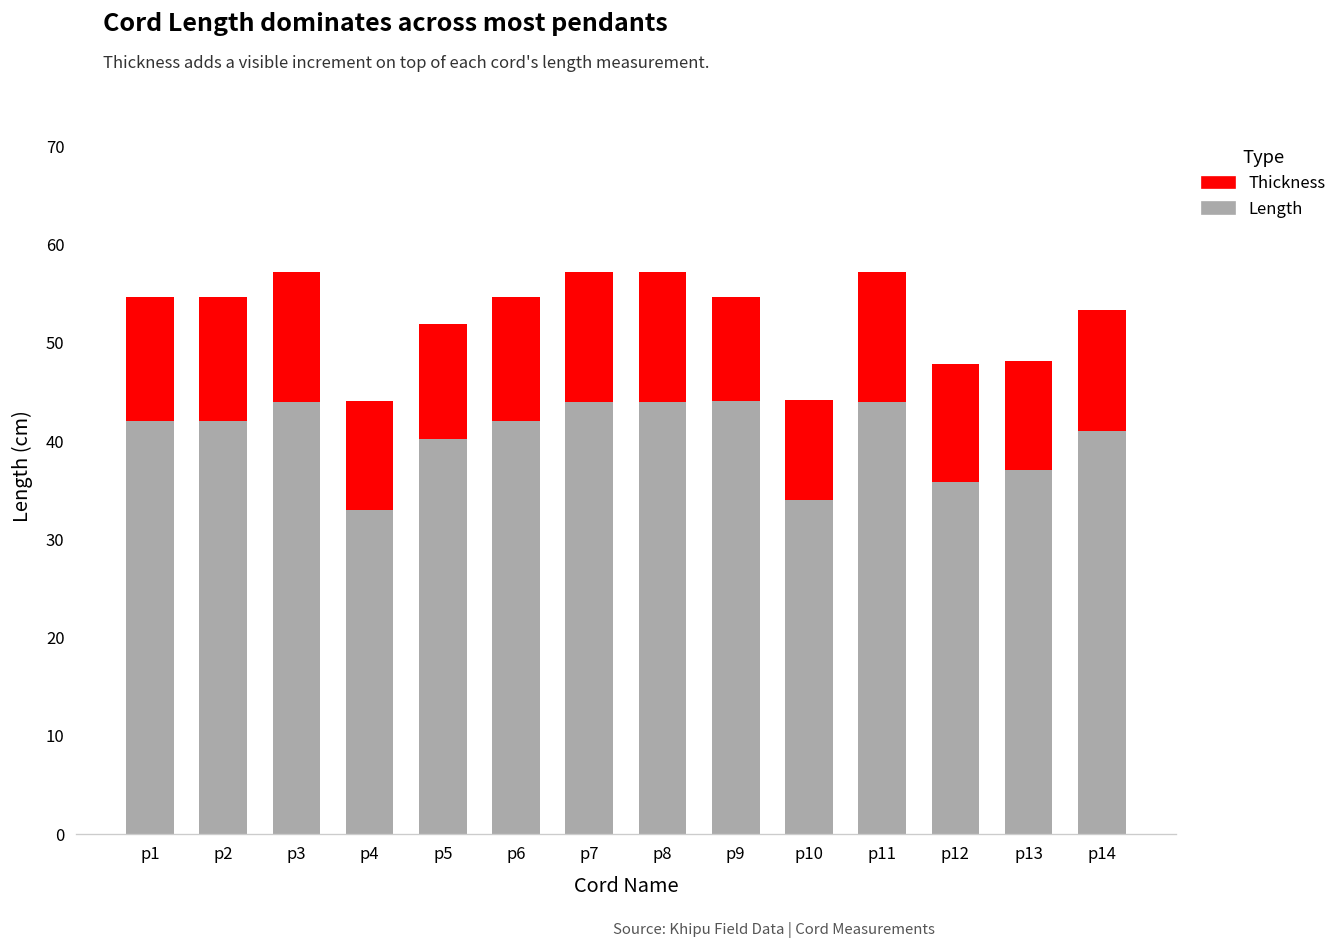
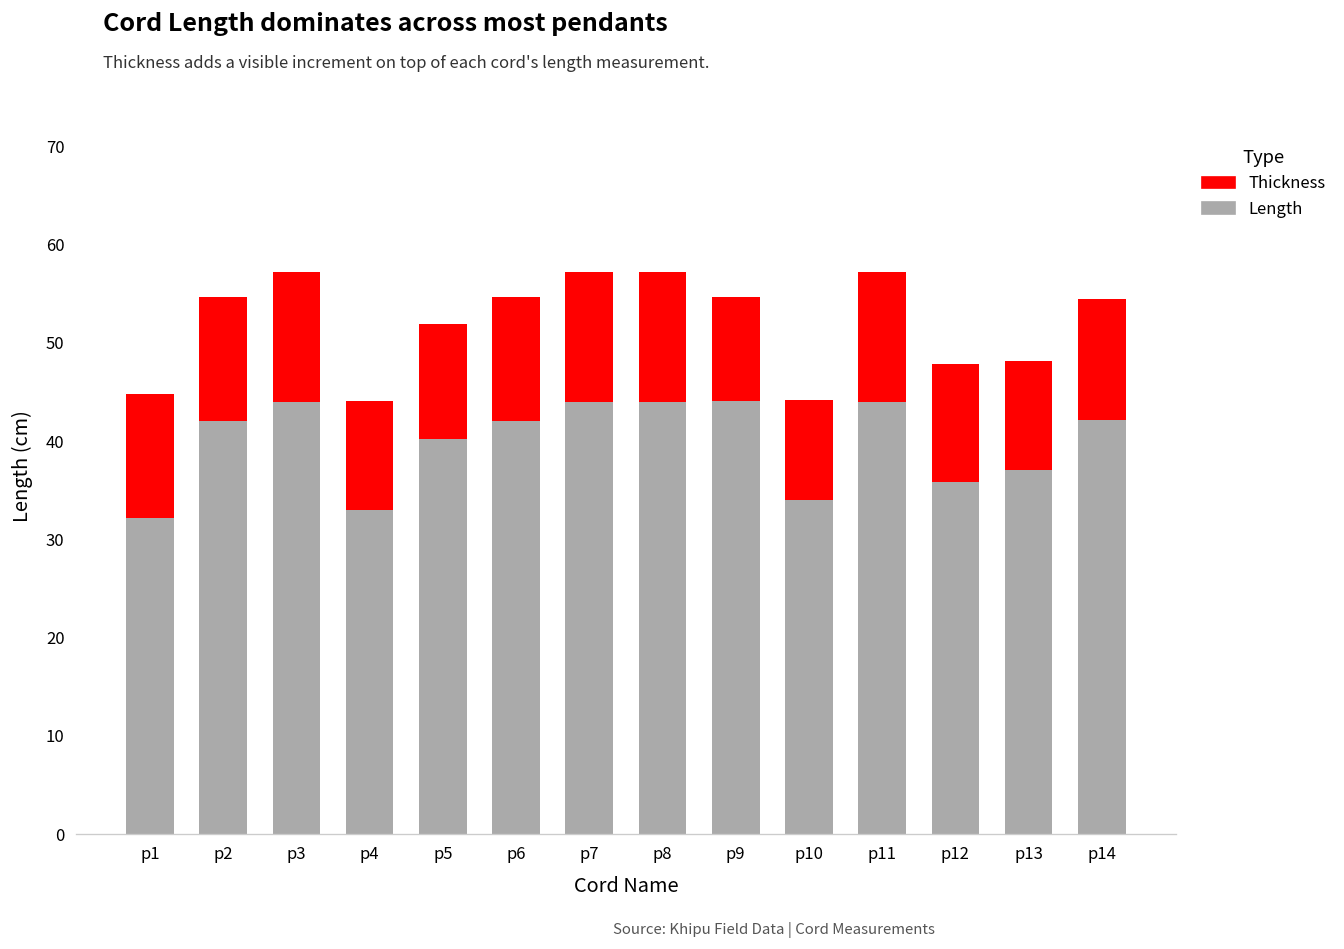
  {
    "Length": {
-     "p1": 42,
+     "p1": 32,
      "p2": 42,
      "p3": 44,
      "p4": 33,
      "p5": 40,
      "p6": 42,
      "p7": 44,
      "p8": 44,
      "p9": 44,
      "p10": 34,
      "p11": 44,
      "p12": 36,
      "p13": 37,
-     "p14": 41
+     "p14": 42
    },
    "Thickness": {
      "p1": 13,
      "p2": 13,
      "p3": 13,
      "p4": 11,
      "p5": 12,
      "p6": 13,
      "p7": 13,
      "p8": 13,
      "p9": 11,
      "p10": 10,
      "p11": 13,
      "p12": 12,
      "p13": 11,
      "p14": 12
    }
  }
